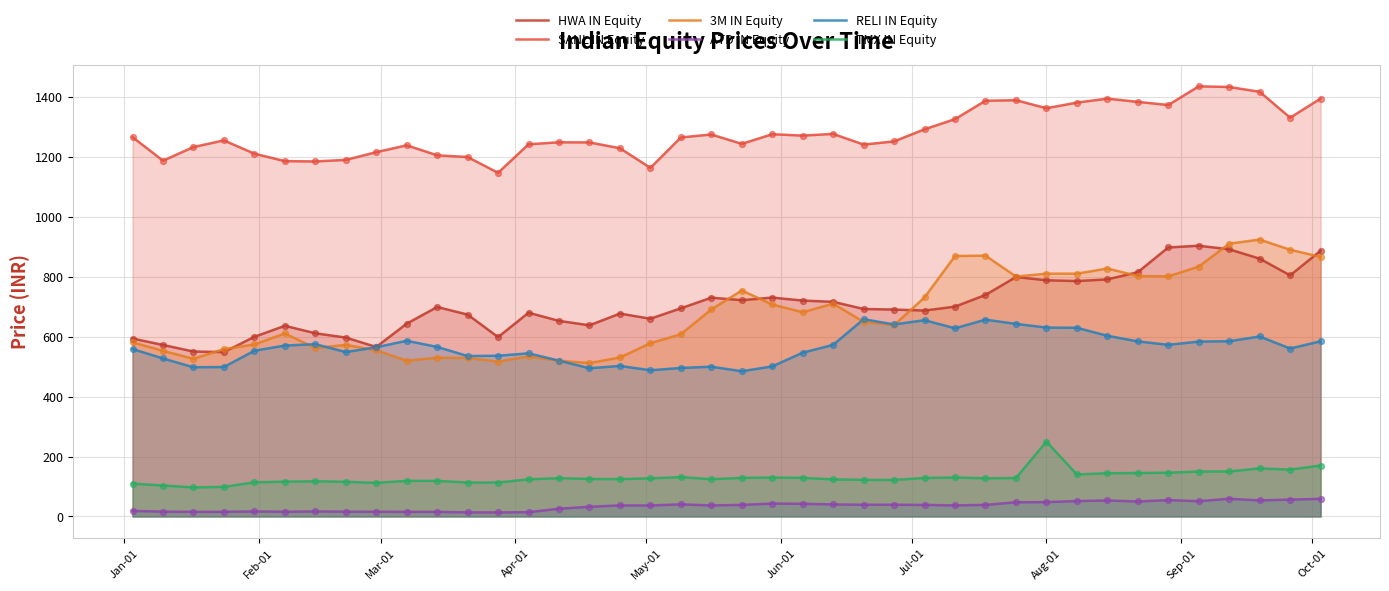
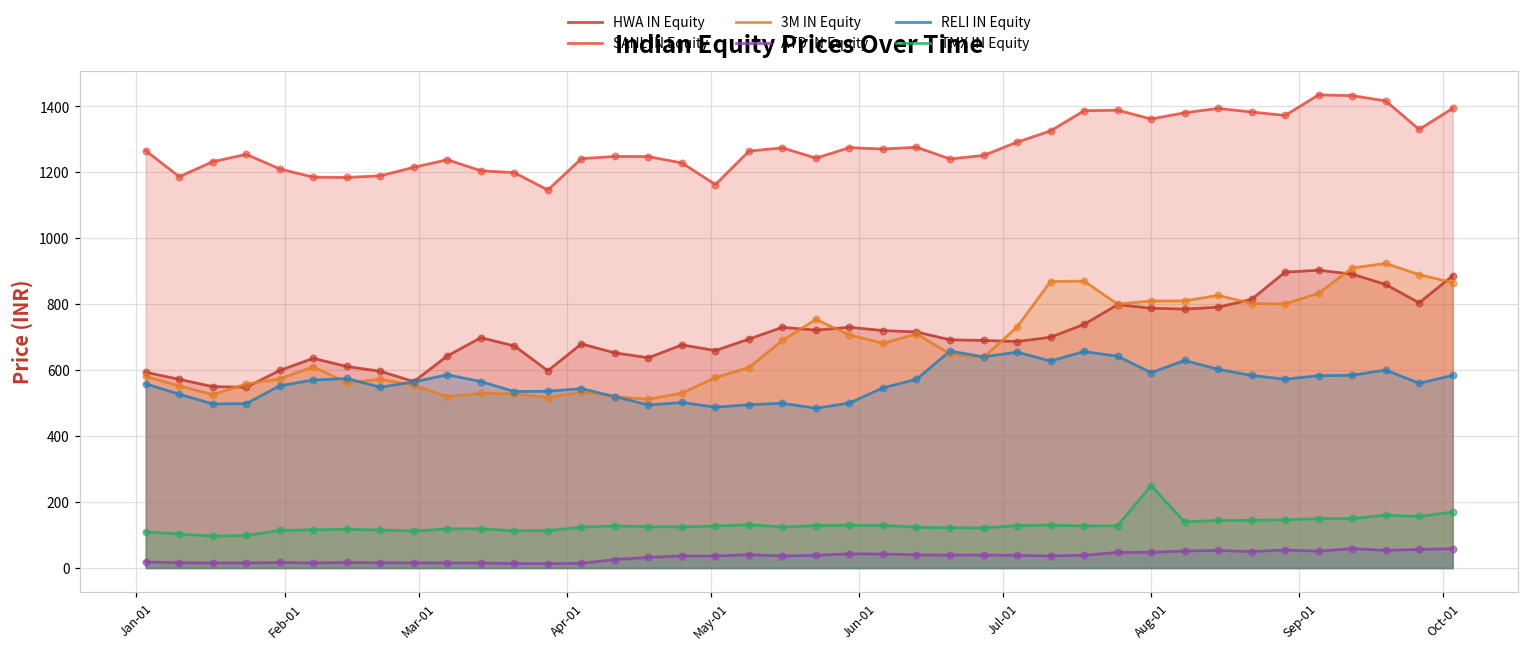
  {
    "ATD IN Equity": {
      "Aug-01": 50
    },
    "RELI IN Equity": {
-     "Aug-01": 630
+     "Aug-01": 590
    },
    "TMX IN Equity": {
      "Aug-01": 250
    }
  }
